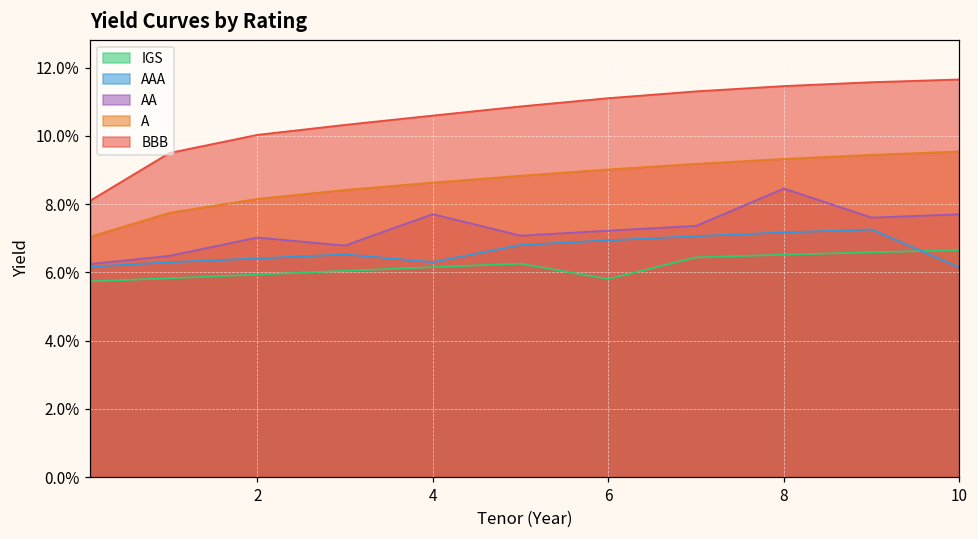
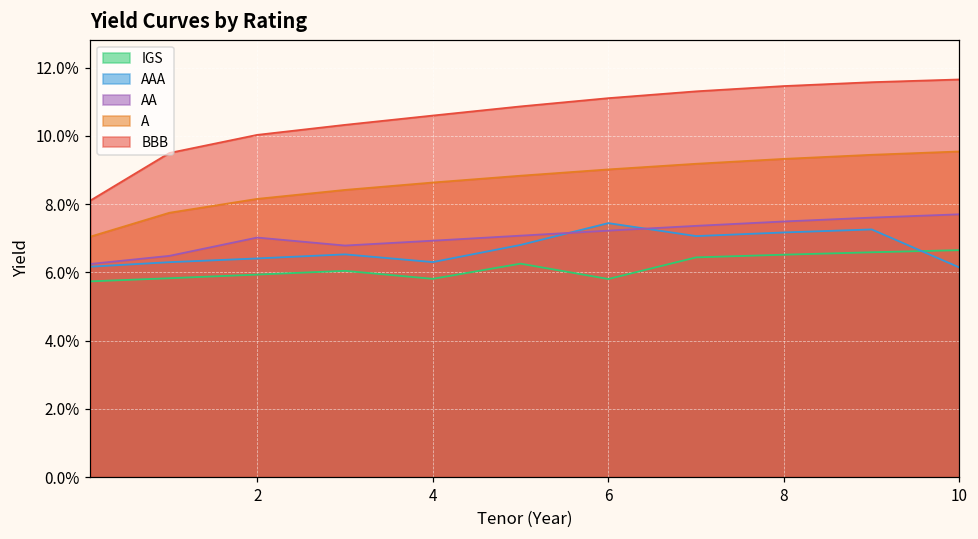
  {
    "IGS": {
      "2": "5.9%",
-     "4": "6.2%",
+     "4": "5.8%",
      "6": "5.8%",
      "8": "6.5%",
      "10": "6.7%"
    },
    "AAA": {
      "2": "6.4%",
      "4": "6.3%",
-     "6": "6.9%",
+     "6": "7.4%",
      "8": "7.2%",
      "10": "6.1%"
    },
    "AA": {
      "2": "7.0%",
-     "4": "7.7%",
+     "4": "6.9%",
      "6": "7.2%",
-     "8": "8.5%",
+     "8": "7.5%",
      "10": "7.7%"
    }
  }
